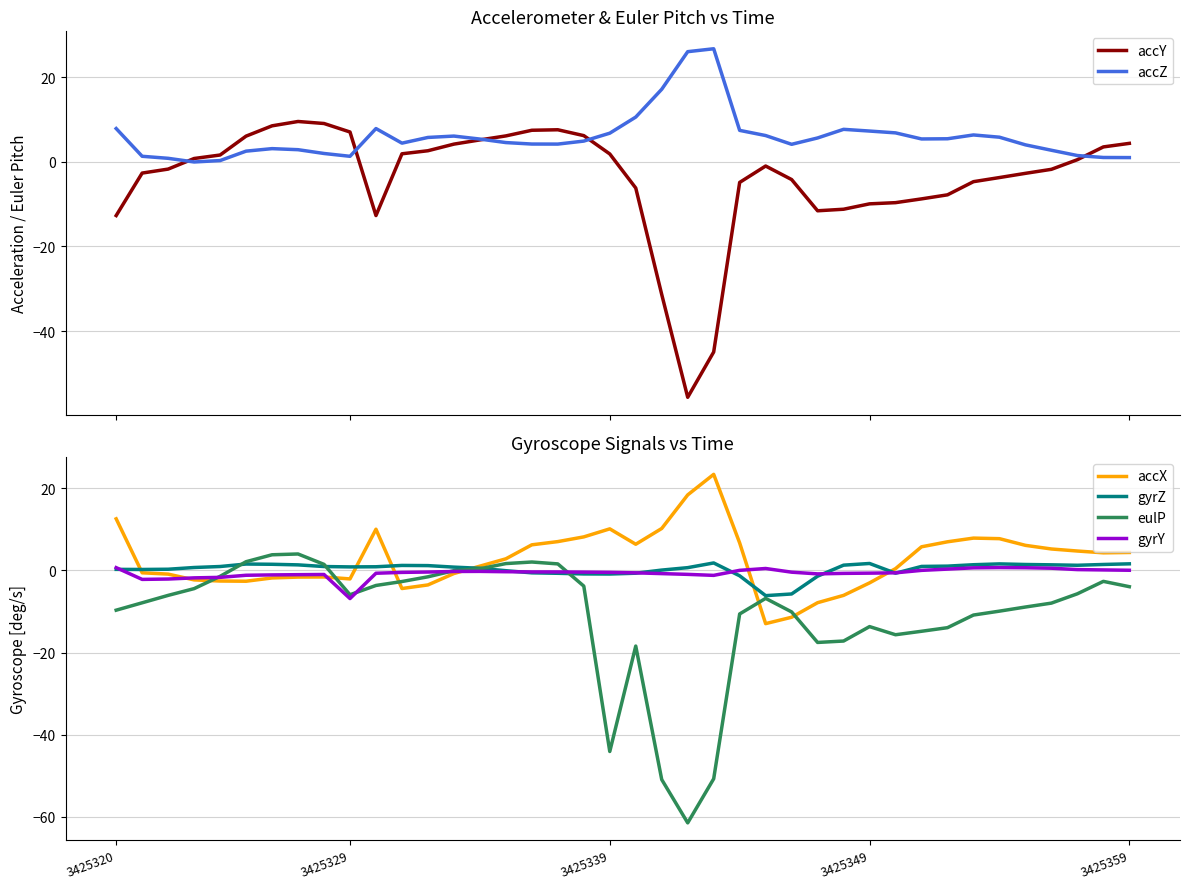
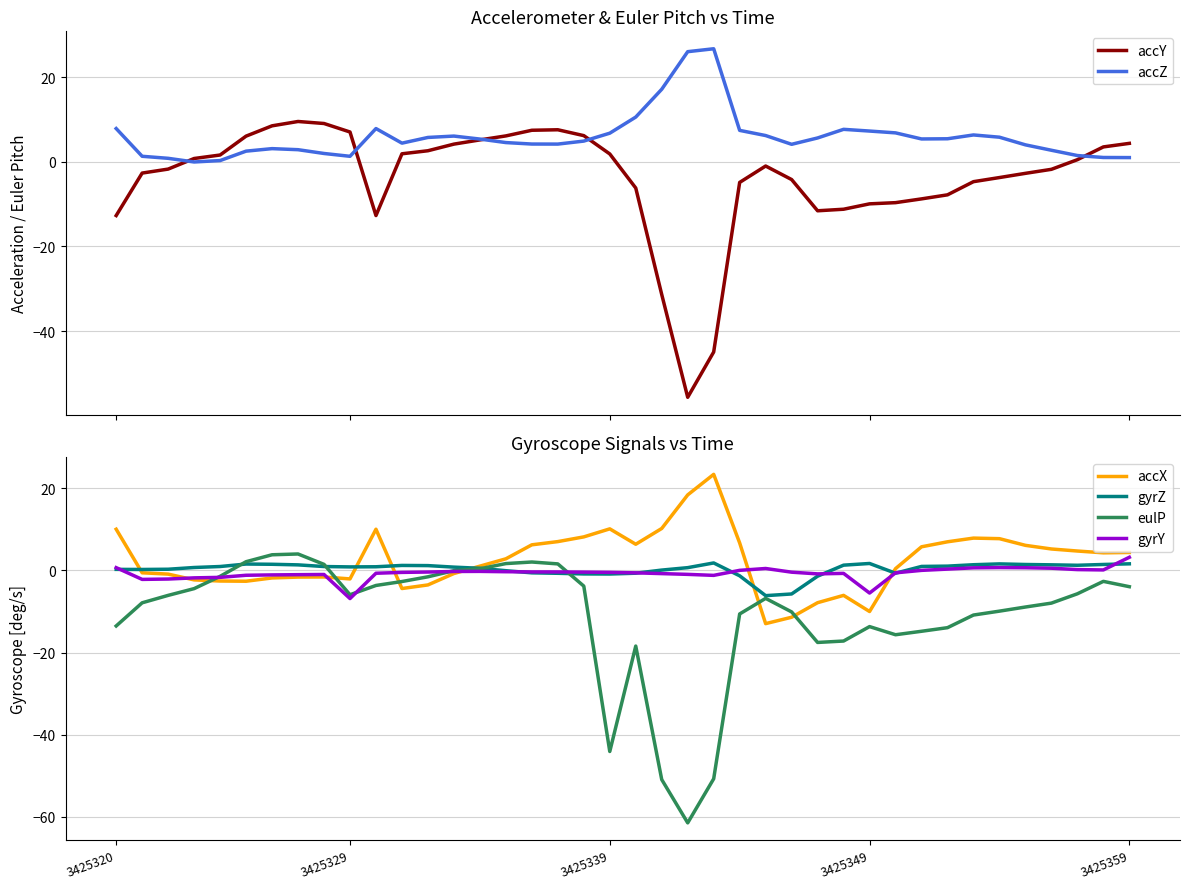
  {
    "Gyroscope Signals vs Time": {
      "accX": {
-       "3425320": 13,
+       "3425320": 10,
        "3425329": -2,
        "3425339": 10,
-       "3425349": -3,
+       "3425349": -10,
        "3425359": 4
      },
      "gyrZ": {
        "3425329": 1,
        "3425349": 2,
        "3425359": 2
      },
      "eulP": {
-       "3425320": -10,
+       "3425320": -14,
        "3425329": -6,
        "3425339": -44,
        "3425349": -14,
        "3425359": -4
      },
      "gyrY": {
        "3425329": -7,
-       "3425349": -1,
-       "3425359": 0
+       "3425349": -6,
+       "3425359": 3
      }
    }
  }
